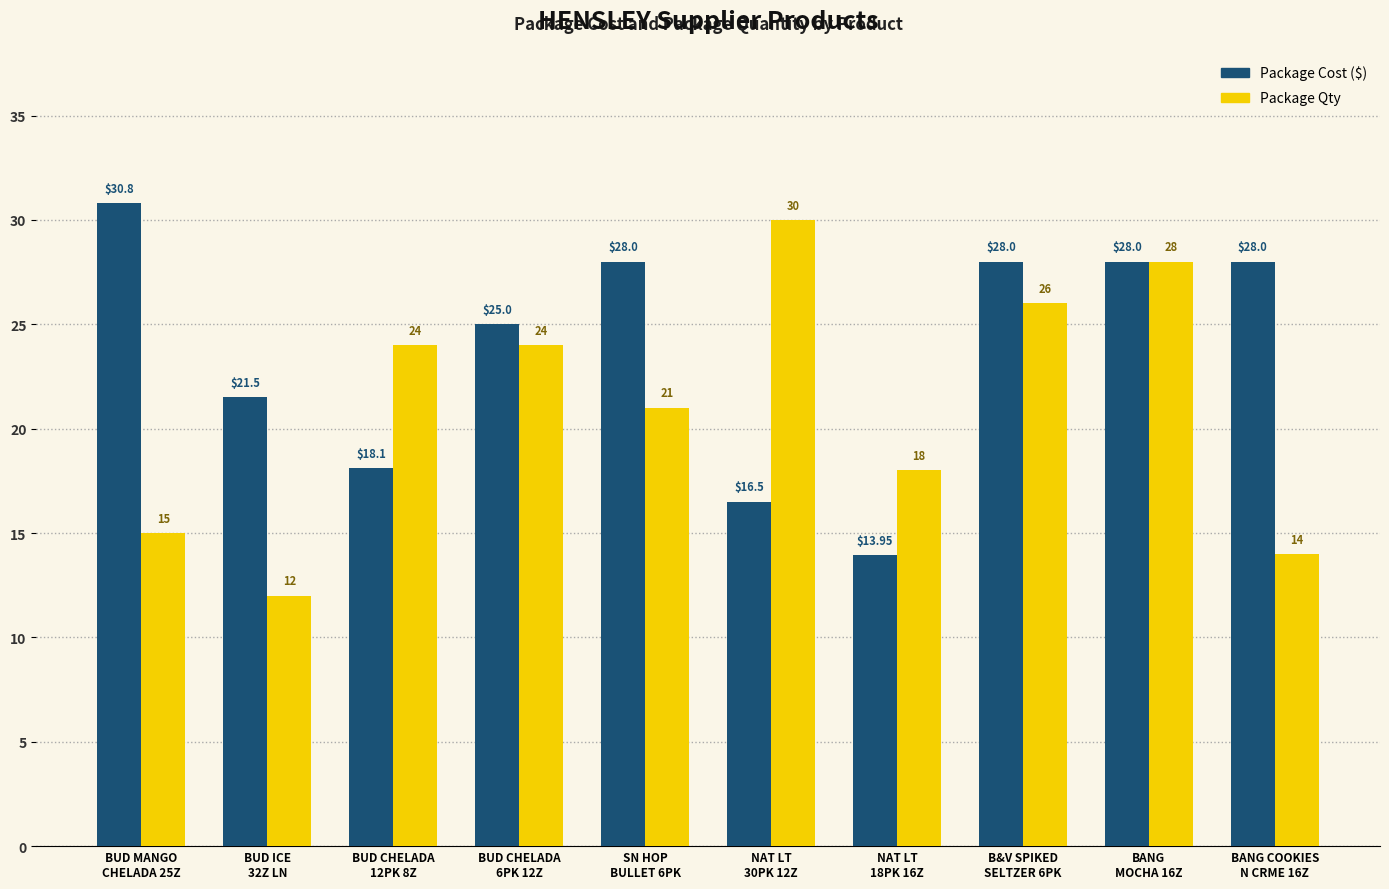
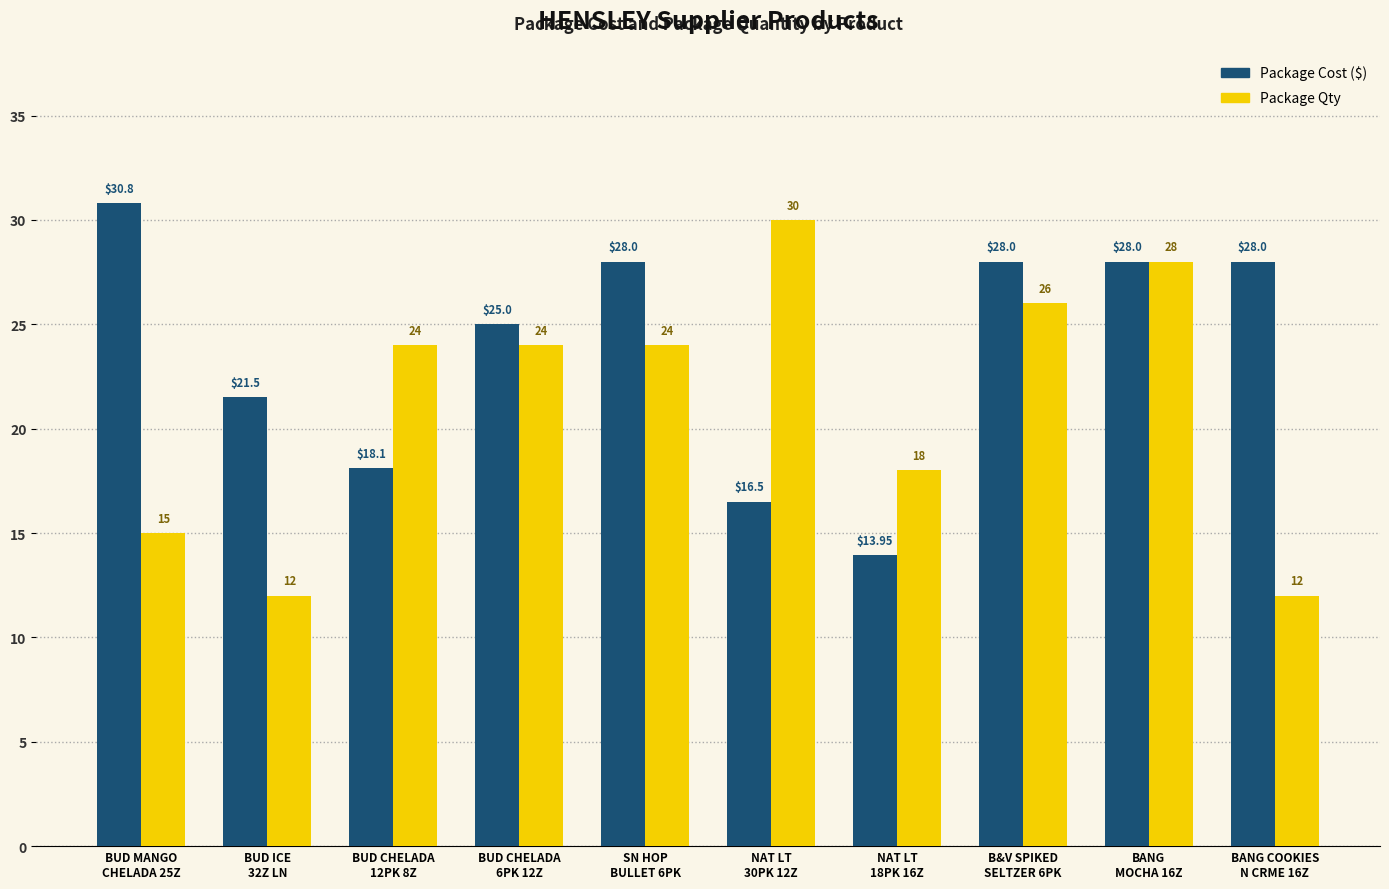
  {
    "Package Cost ($)": {
      "BUD MANGO CHELADA 25Z": "$30.8",
      "BUD ICE 32Z LN": "$21.5",
      "BUD CHELADA 12PK 8Z": "$18.1",
      "BUD CHELADA 6PK 12Z": "$25.0",
      "SN HOP BULLET 6PK": "$28.0",
      "NAT LT 30PK 12Z": "$16.5",
      "NAT LT 18PK 16Z": "$13.95",
      "B&V SPIKED SELTZER 6PK": "$28.0",
      "BANG MOCHA 16Z": "$28.0",
      "BANG COOKIES N CRME 16Z": "$28.0"
    },
    "Package Qty": {
      "BUD MANGO CHELADA 25Z": "15",
      "BUD ICE 32Z LN": "12",
      "BUD CHELADA 12PK 8Z": "24",
      "BUD CHELADA 6PK 12Z": "24",
-     "SN HOP BULLET 6PK": "21",
+     "SN HOP BULLET 6PK": "24",
      "NAT LT 30PK 12Z": "30",
      "NAT LT 18PK 16Z": "18",
      "B&V SPIKED SELTZER 6PK": "26",
      "BANG MOCHA 16Z": "28",
-     "BANG COOKIES N CRME 16Z": "14"
+     "BANG COOKIES N CRME 16Z": "12"
    }
  }
